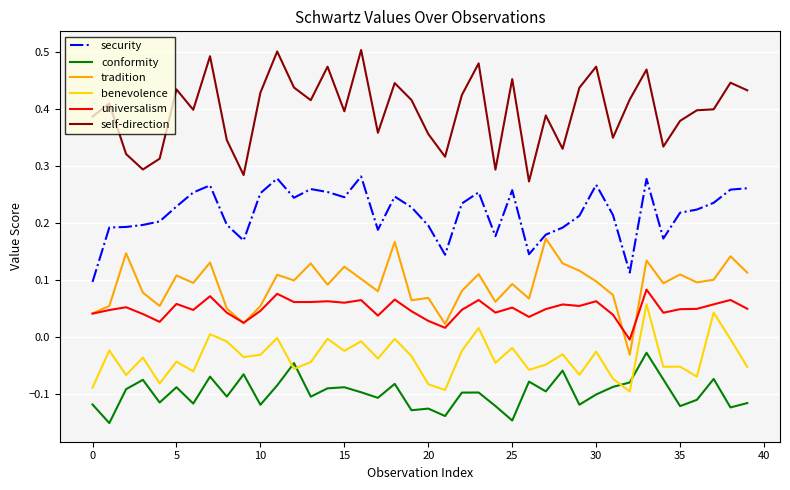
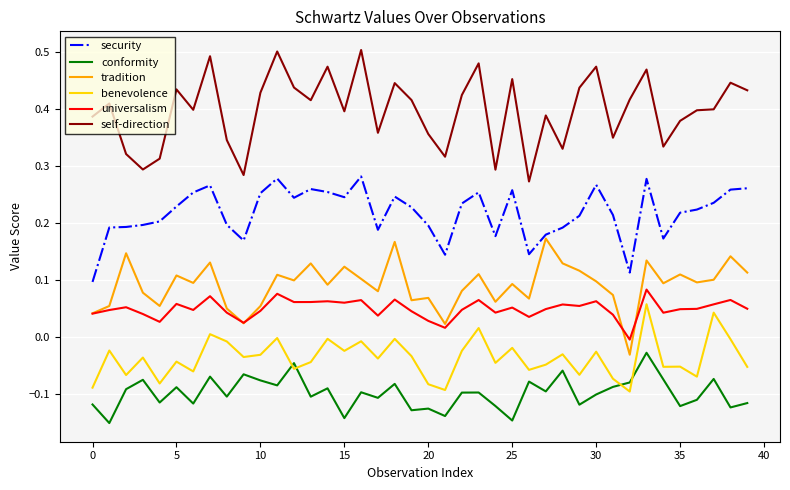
  {
    "security": {
      "0": 0.10,
      "5": 0.23,
      "10": 0.25,
      "15": 0.24,
      "20": 0.20,
      "25": 0.26,
      "30": 0.27,
      "35": 0.22
    },
    "conformity": {
      "0": -0.12,
      "5": -0.09,
-     "10": -0.12,
-     "15": -0.09,
+     "10": -0.08,
+     "15": -0.14,
      "20": -0.13,
      "25": -0.15,
      "30": -0.10,
      "35": -0.12
    },
    "universalism": {
      "5": 0.06,
      "10": 0.05,
      "15": 0.06,
      "20": 0.03,
      "25": 0.05,
      "30": 0.06,
      "35": 0.05
    },
    "self-direction": {
      "5": 0.43,
      "10": 0.43,
      "15": 0.40,
      "20": 0.36,
      "25": 0.45,
      "30": 0.47,
      "35": 0.38
    }
  }
